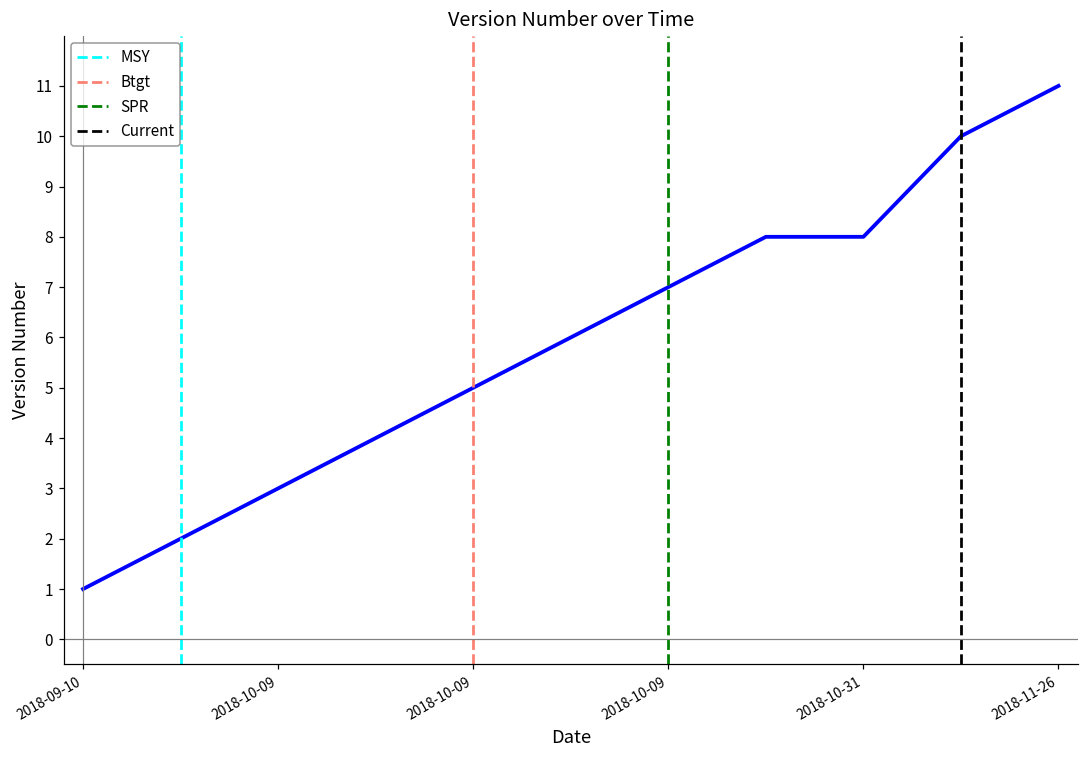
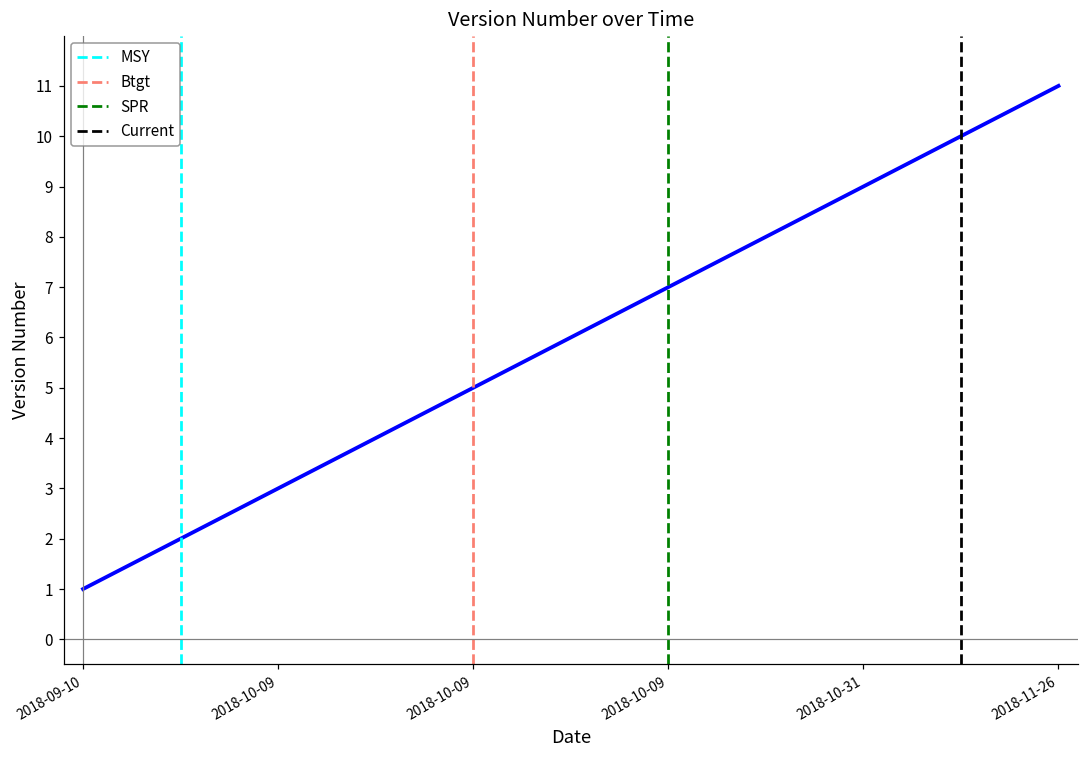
  {
    "2018-09-10": 1,
-   "2018-10-31": 8,
+   "2018-10-31": 9,
    "2018-11-26": 11
  }
